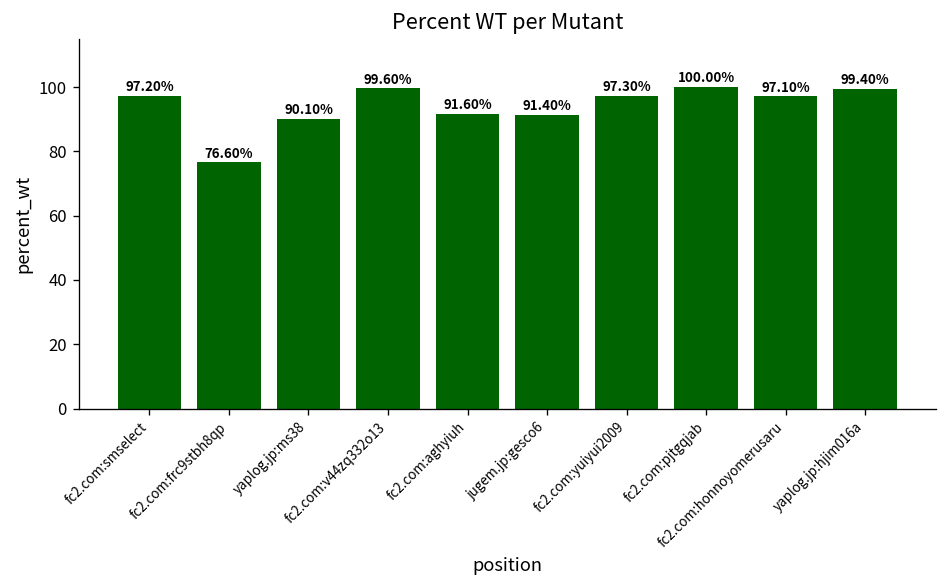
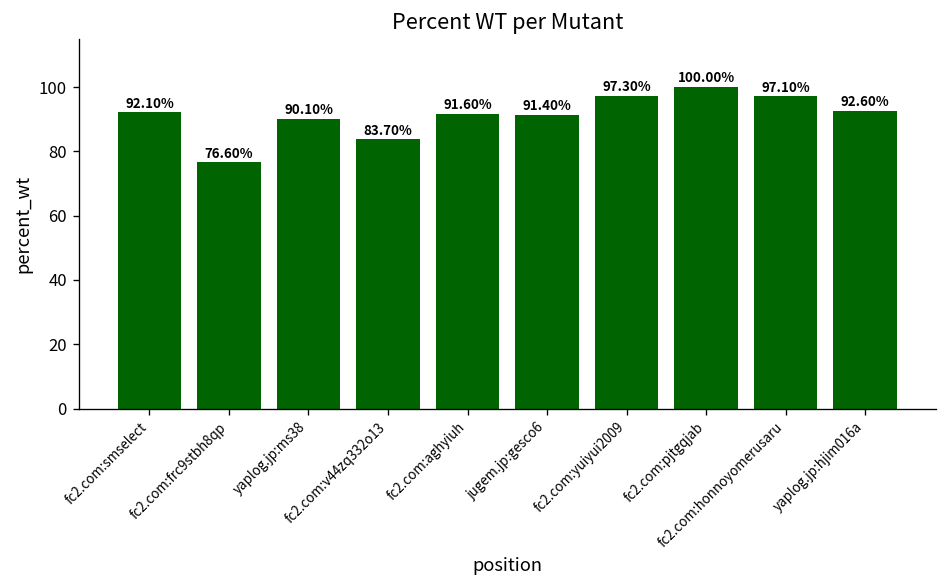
  {
-   "fc2.com:smselect": "97.20%",
+   "fc2.com:smselect": "92.10%",
    "fc2.com:frc9stbh8qp": "76.60%",
    "yaplog.jp:ms38": "90.10%",
-   "fc2.com:v44zq332o13": "99.60%",
+   "fc2.com:v44zq332o13": "83.70%",
    "fc2.com:aghyiuh": "91.60%",
    "jugem.jp:gesco6": "91.40%",
    "fc2.com:yuiyui2009": "97.30%",
    "fc2.com:pjtgqjab": "100.00%",
    "fc2.com:honnoyomerusaru": "97.10%",
-   "yaplog.jp:hjim016a": "99.40%"
+   "yaplog.jp:hjim016a": "92.60%"
  }
